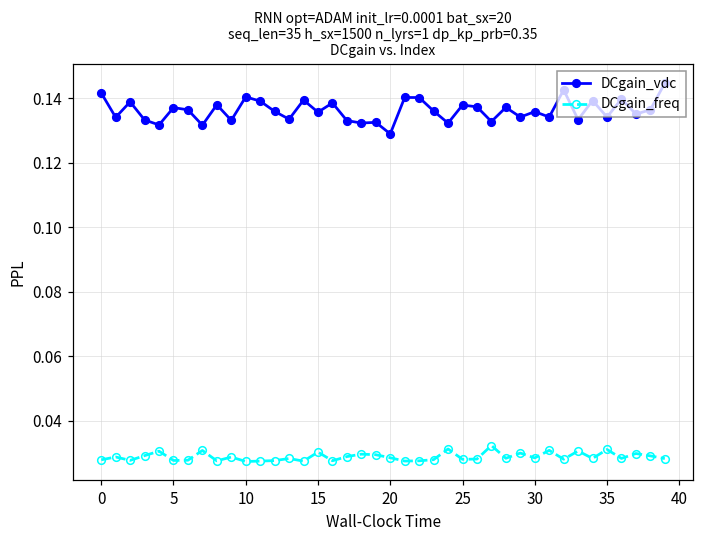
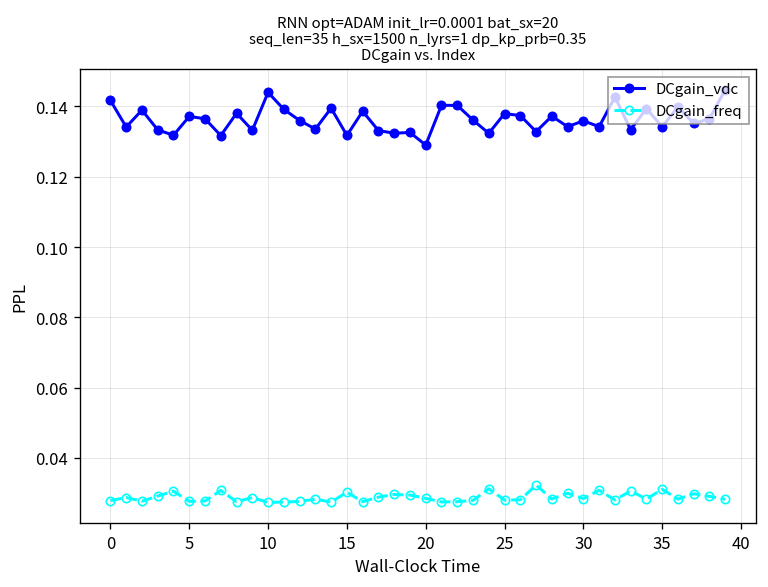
  {
    "DCgain_vdc": {
      "0": 0.142,
      "5": 0.137,
-     "10": 0.140,
-     "15": 0.136,
+     "10": 0.144,
+     "15": 0.132,
      "20": 0.129,
      "25": 0.138,
      "30": 0.136
    },
    "DCgain_freq": {
      "0": 0.028,
      "5": 0.028,
      "10": 0.027,
      "15": 0.030,
      "20": 0.028,
      "25": 0.028,
      "30": 0.028,
      "35": 0.031
    }
  }
